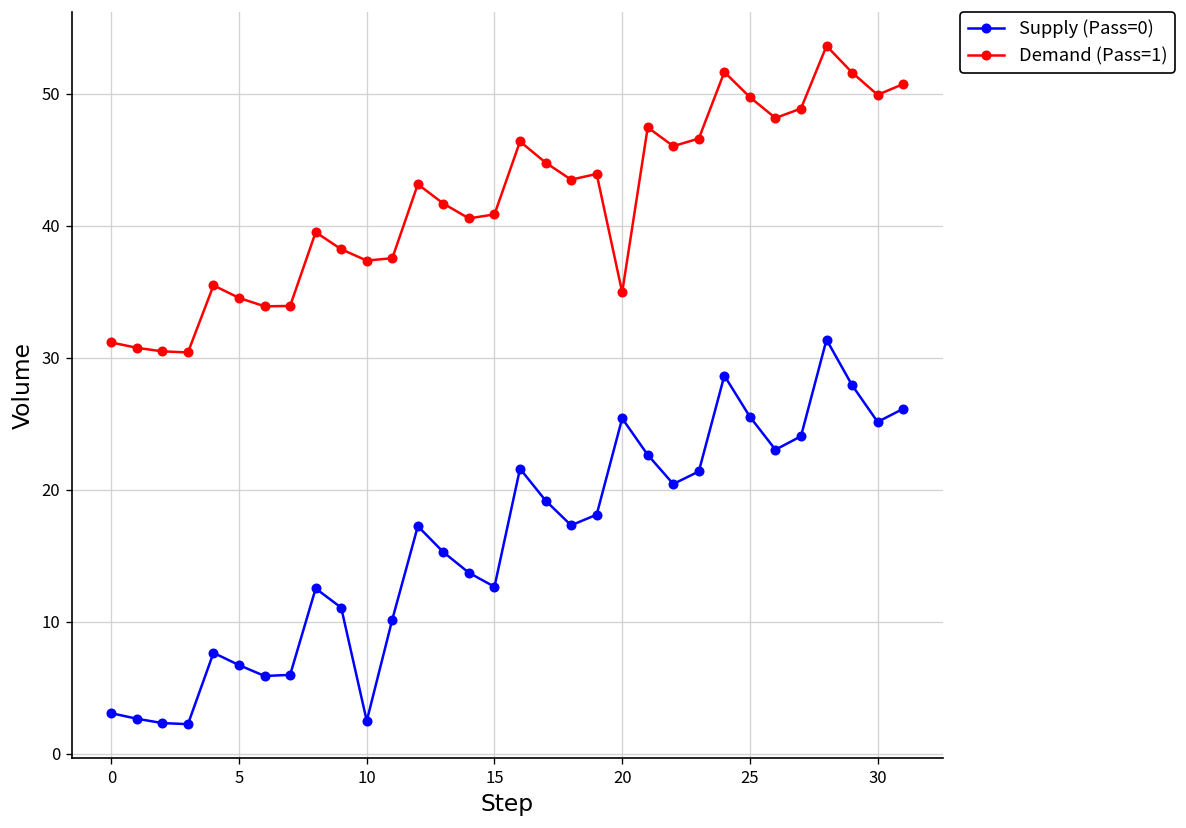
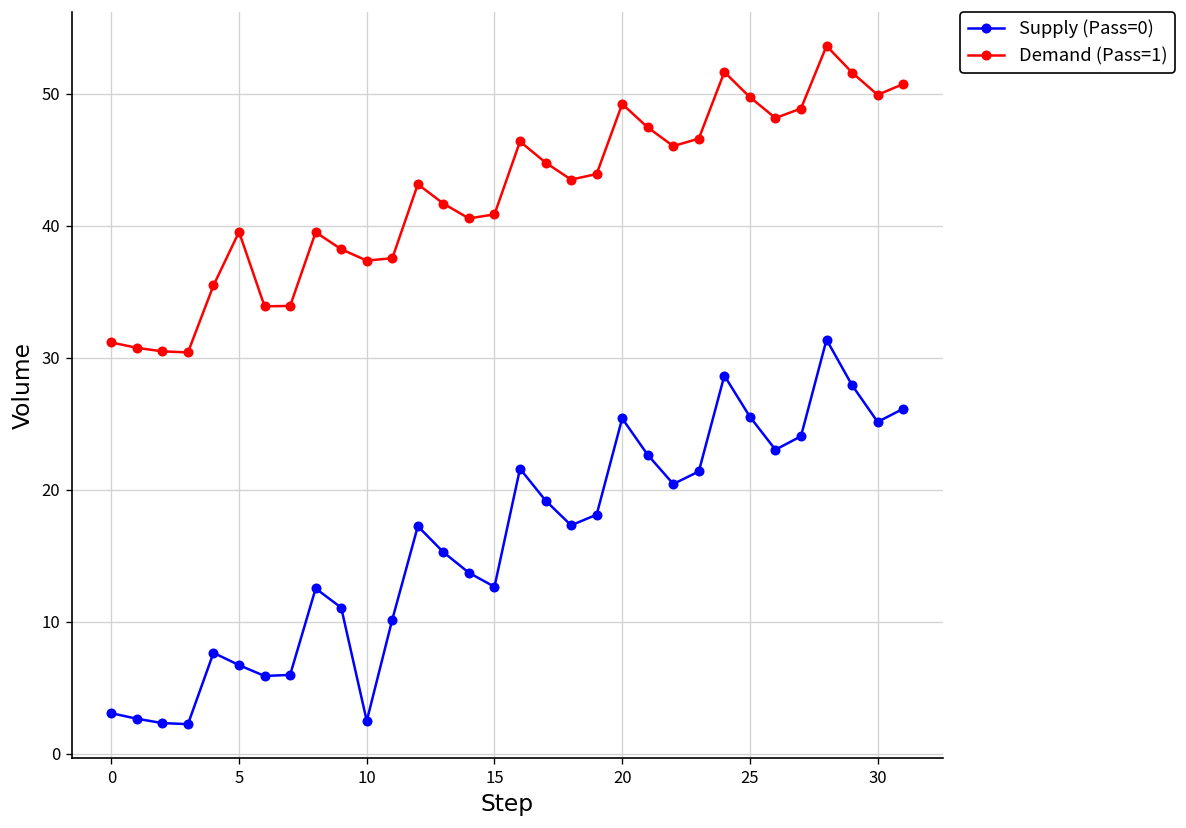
  {
    "Supply (Pass=0)": {
      "0": 3.1,
      "5": 6.7,
      "10": 2.5,
      "15": 12.7,
      "20": 25.4,
      "25": 25.5,
      "30": 25.1
    },
    "Demand (Pass=1)": {
      "0": 31.2,
-     "5": 34.5,
+     "5": 39.5,
      "10": 37.4,
      "15": 40.9,
-     "20": 35.0,
+     "20": 49.2,
      "25": 49.8,
      "30": 49.9
    }
  }
